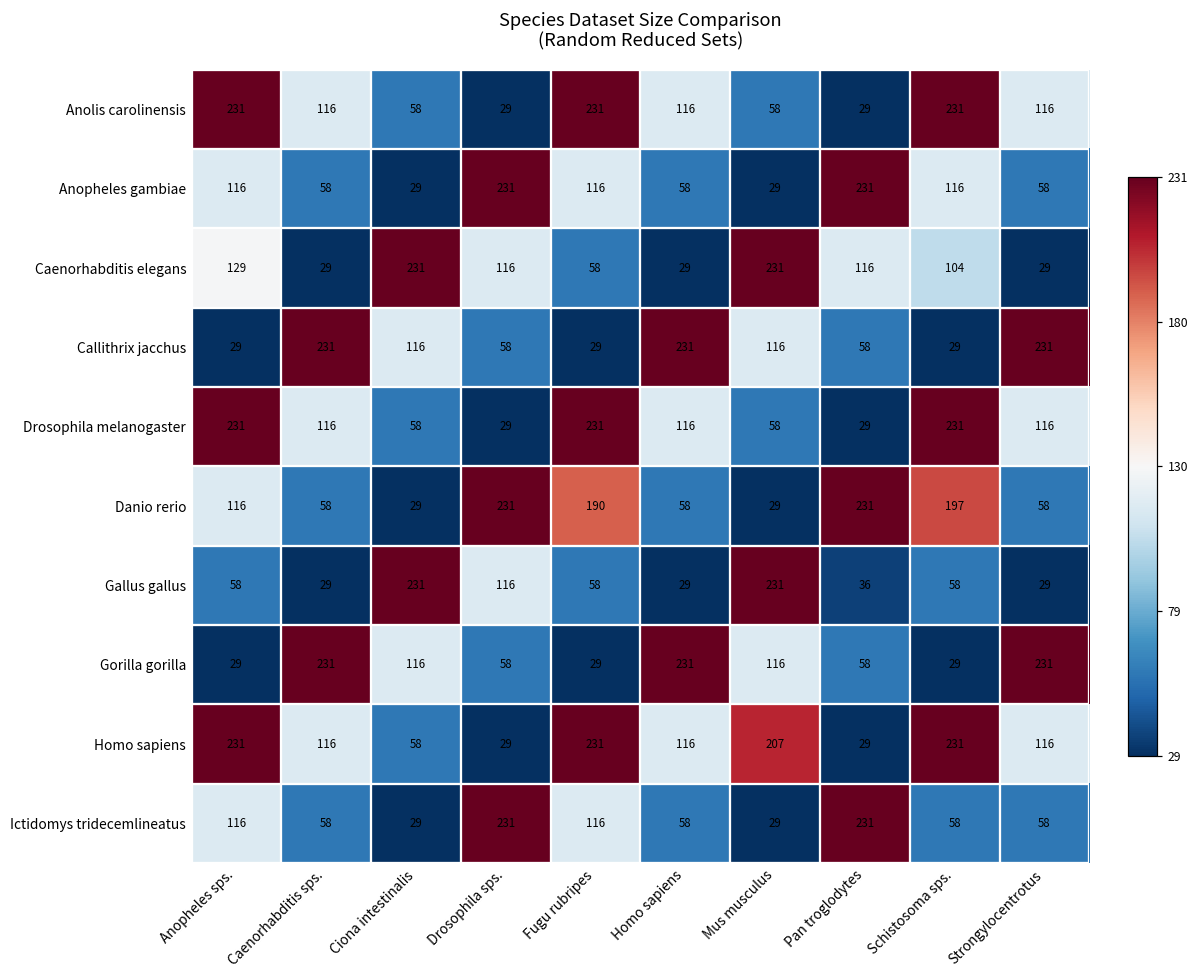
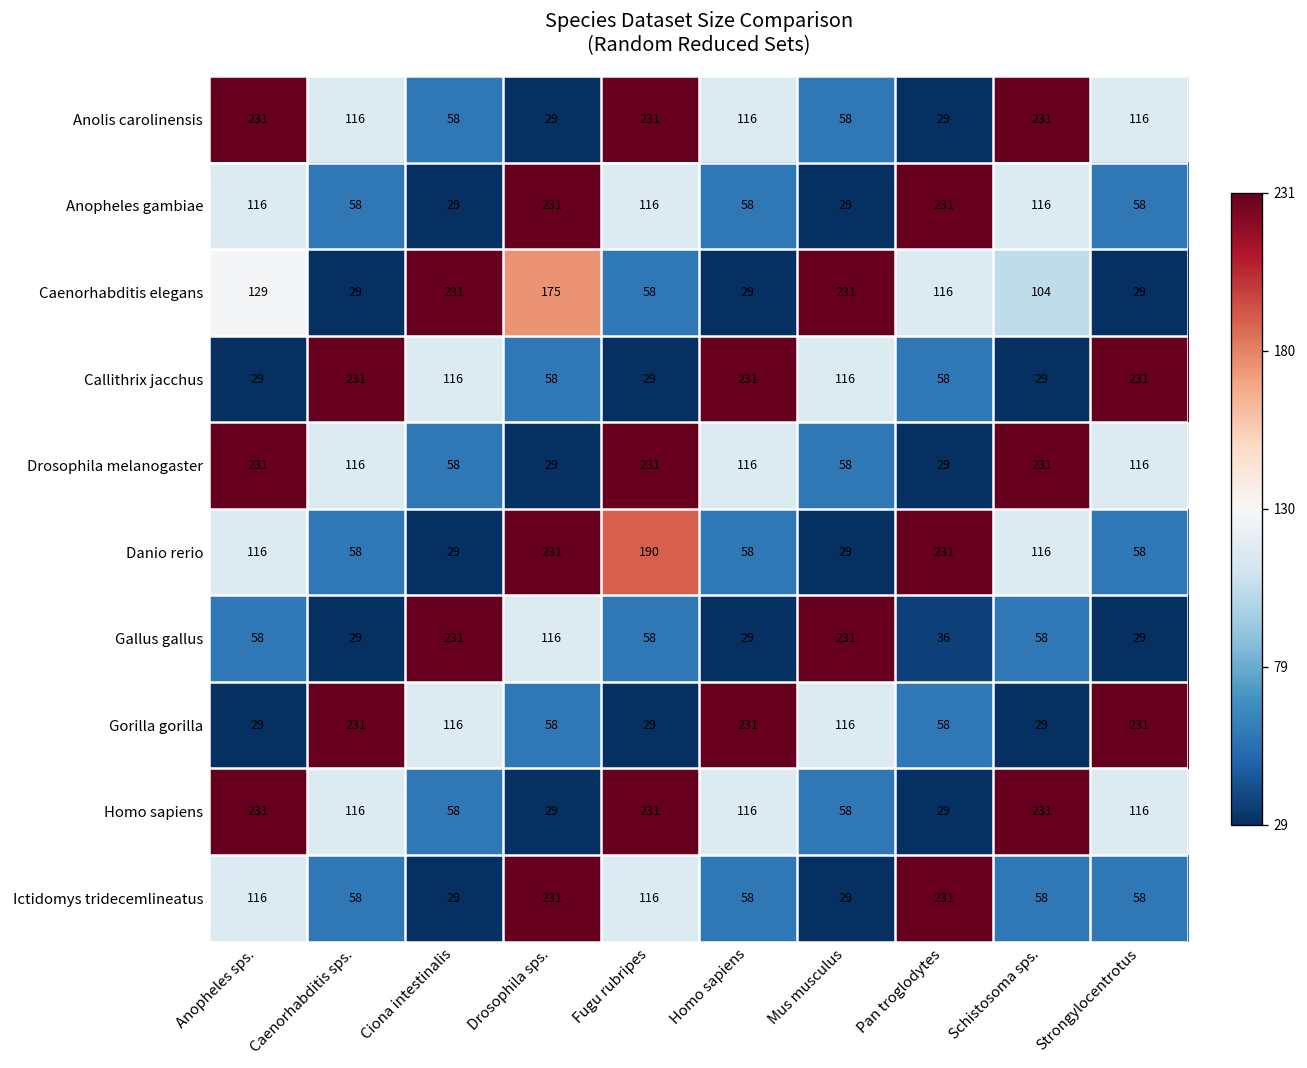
  {
    "Anolis carolinensis": {
      "Anopheles sps.": 231,
      "Caenorhabditis sps.": 116,
      "Ciona intestinalis": 58,
      "Drosophila sps.": 29,
      "Fugu rubripes": 231,
      "Homo sapiens": 116,
      "Mus musculus": 58,
      "Pan troglodytes": 29,
      "Schistosoma sps.": 231,
      "Strongylocentrotus": 116
    },
    "Anopheles gambiae": {
      "Anopheles sps.": 116,
      "Caenorhabditis sps.": 58,
      "Ciona intestinalis": 29,
      "Drosophila sps.": 231,
      "Fugu rubripes": 116,
      "Homo sapiens": 58,
      "Mus musculus": 29,
      "Pan troglodytes": 231,
      "Schistosoma sps.": 116,
      "Strongylocentrotus": 58
    },
    "Caenorhabditis elegans": {
      "Anopheles sps.": 129,
      "Caenorhabditis sps.": 29,
      "Ciona intestinalis": 231,
-     "Drosophila sps.": 116,
+     "Drosophila sps.": 175,
      "Fugu rubripes": 58,
      "Homo sapiens": 29,
      "Mus musculus": 231,
      "Pan troglodytes": 116,
      "Schistosoma sps.": 104,
      "Strongylocentrotus": 29
    },
    "Callithrix jacchus": {
      "Anopheles sps.": 29,
      "Caenorhabditis sps.": 231,
      "Ciona intestinalis": 116,
      "Drosophila sps.": 58,
      "Fugu rubripes": 29,
      "Homo sapiens": 231,
      "Mus musculus": 116,
      "Pan troglodytes": 58,
      "Schistosoma sps.": 29,
      "Strongylocentrotus": 231
    },
    "Drosophila melanogaster": {
      "Anopheles sps.": 231,
      "Caenorhabditis sps.": 116,
      "Ciona intestinalis": 58,
      "Drosophila sps.": 29,
      "Fugu rubripes": 231,
      "Homo sapiens": 116,
      "Mus musculus": 58,
      "Pan troglodytes": 29,
      "Schistosoma sps.": 231,
      "Strongylocentrotus": 116
    },
    "Danio rerio": {
      "Anopheles sps.": 116,
      "Caenorhabditis sps.": 58,
      "Ciona intestinalis": 29,
      "Drosophila sps.": 231,
      "Fugu rubripes": 190,
      "Homo sapiens": 58,
      "Mus musculus": 29,
      "Pan troglodytes": 231,
-     "Schistosoma sps.": 197,
+     "Schistosoma sps.": 116,
      "Strongylocentrotus": 58
    },
    "Gallus gallus": {
      "Anopheles sps.": 58,
      "Caenorhabditis sps.": 29,
      "Ciona intestinalis": 231,
      "Drosophila sps.": 116,
      "Fugu rubripes": 58,
      "Homo sapiens": 29,
      "Mus musculus": 231,
      "Pan troglodytes": 36,
      "Schistosoma sps.": 58,
      "Strongylocentrotus": 29
    },
    "Gorilla gorilla": {
      "Anopheles sps.": 29,
      "Caenorhabditis sps.": 231,
      "Ciona intestinalis": 116,
      "Drosophila sps.": 58,
      "Fugu rubripes": 29,
      "Homo sapiens": 231,
      "Mus musculus": 116,
      "Pan troglodytes": 58,
      "Schistosoma sps.": 29,
      "Strongylocentrotus": 231
    },
    "Homo sapiens": {
      "Anopheles sps.": 231,
      "Caenorhabditis sps.": 116,
      "Ciona intestinalis": 58,
      "Drosophila sps.": 29,
      "Fugu rubripes": 231,
      "Homo sapiens": 116,
-     "Mus musculus": 207,
+     "Mus musculus": 58,
      "Pan troglodytes": 29,
      "Schistosoma sps.": 231,
      "Strongylocentrotus": 116
    },
    "Ictidomys tridecemlineatus": {
      "Anopheles sps.": 116,
      "Caenorhabditis sps.": 58,
      "Ciona intestinalis": 29,
      "Drosophila sps.": 231,
      "Fugu rubripes": 116,
      "Homo sapiens": 58,
      "Mus musculus": 29,
      "Pan troglodytes": 231,
      "Schistosoma sps.": 58,
      "Strongylocentrotus": 58
    }
  }
